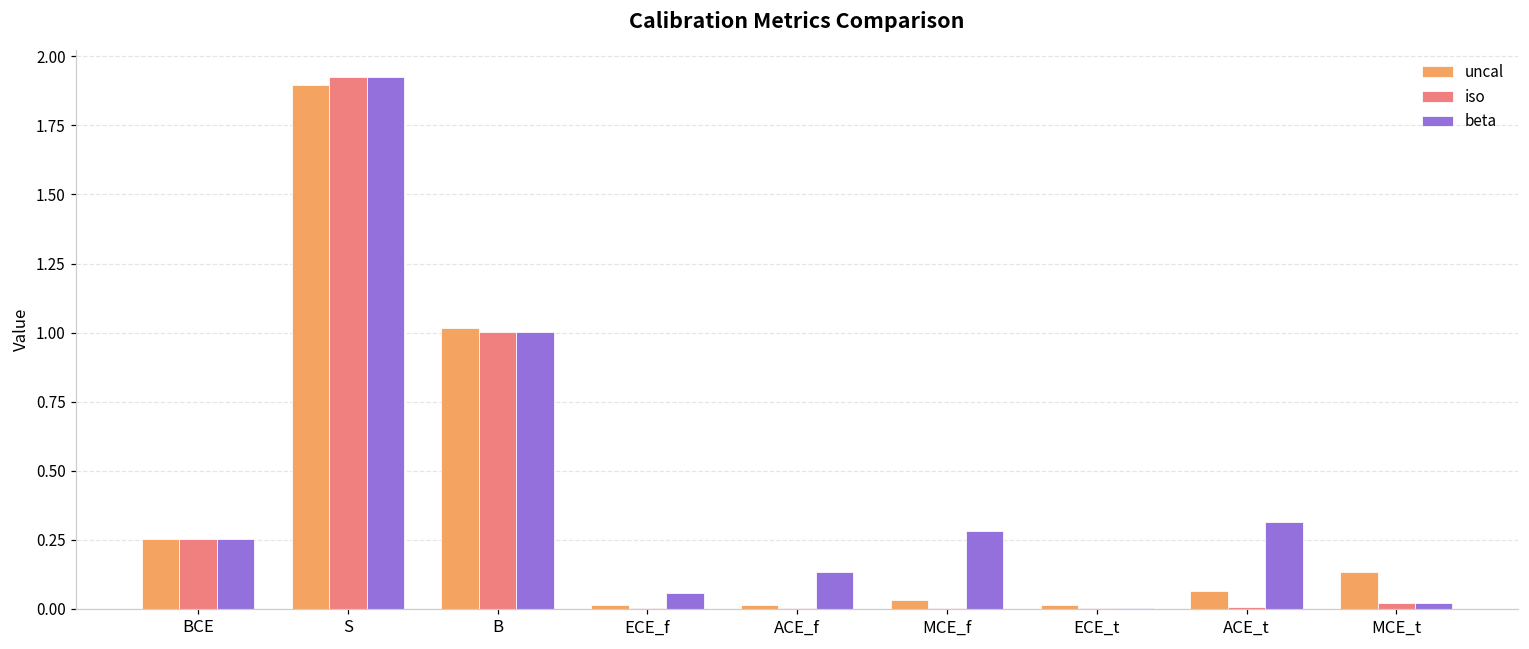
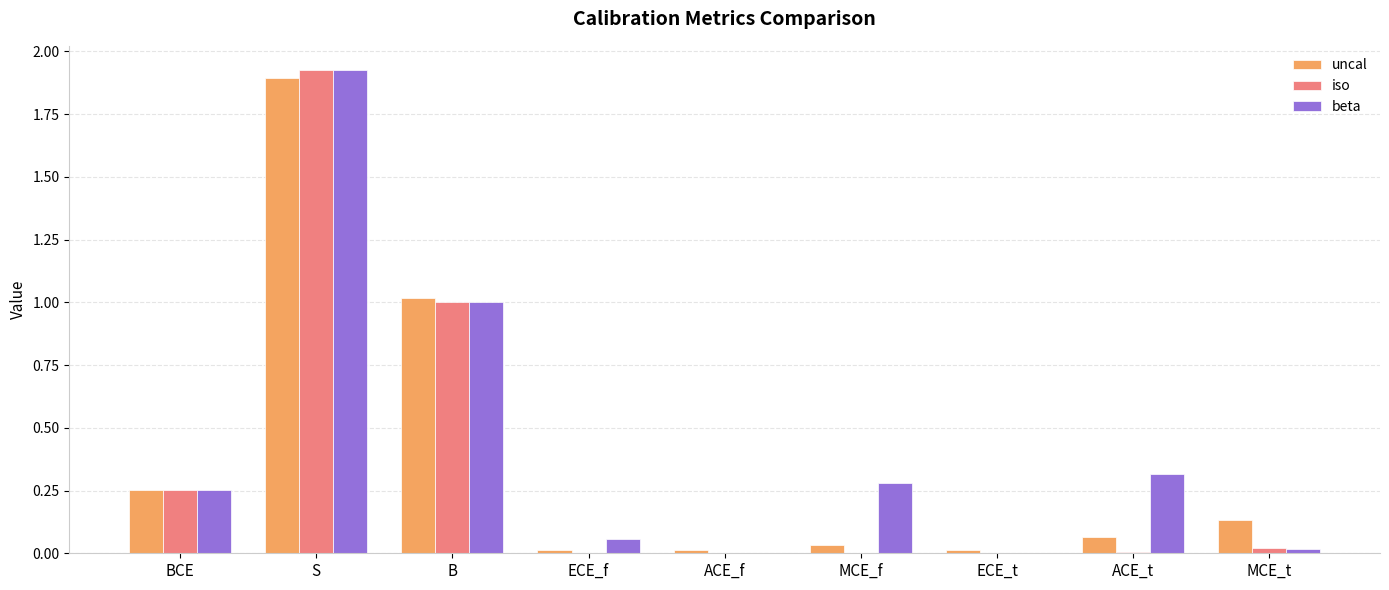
  {
    "beta": {
      "BCE": 0.25,
      "S": 1.93,
      "B": 1.00,
      "ECE_f": 0.06,
-     "ACE_f": 0.13,
+     "ACE_f": 0.00,
      "MCE_f": 0.28,
      "ACE_t": 0.31,
      "MCE_t": 0.02
    }
  }
